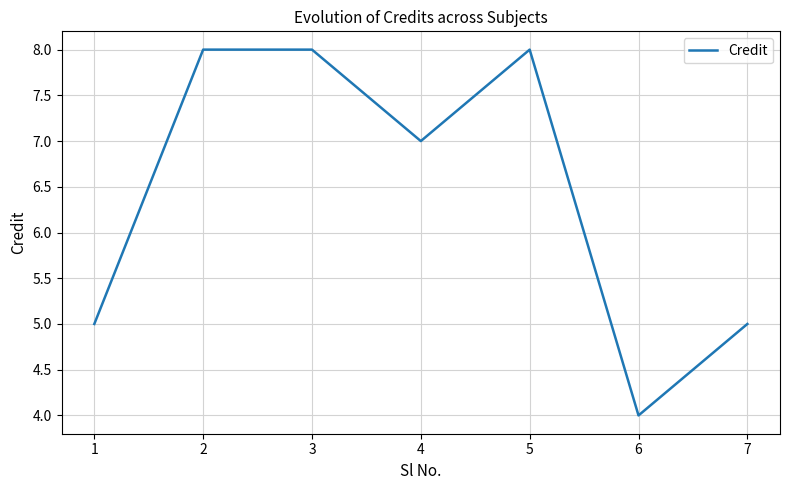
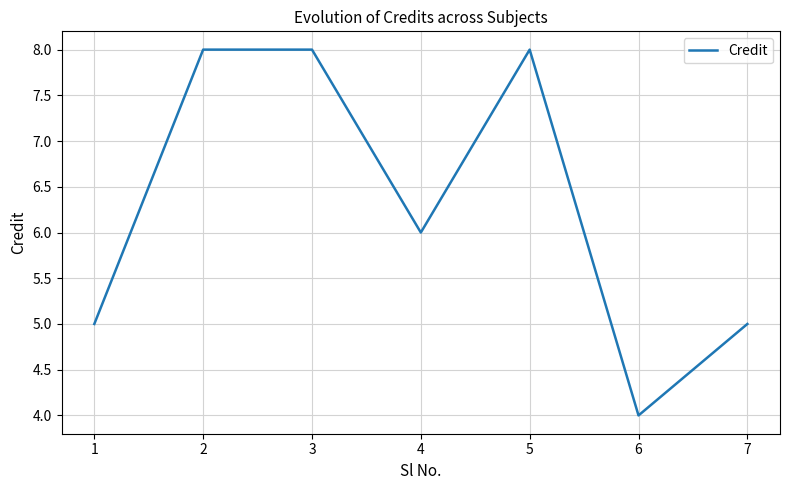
  {
    "1": 5,
    "2": 8,
    "3": 8,
-   "4": 7,
+   "4": 6,
    "5": 8,
    "6": 4,
    "7": 5
  }
